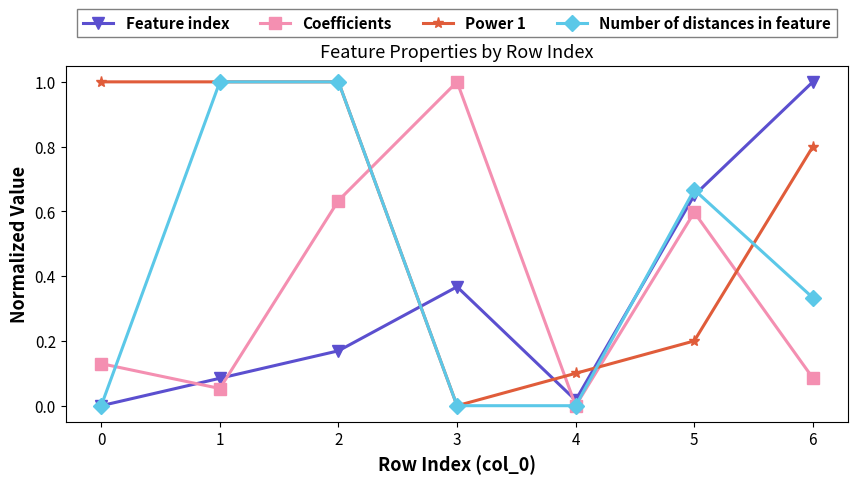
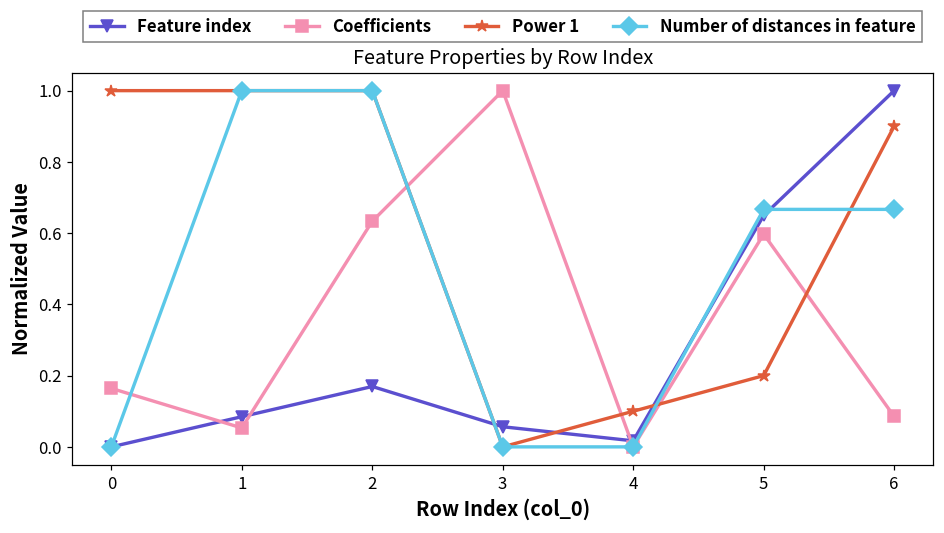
  {
    "Feature index": {
      "1": 0.08,
      "2": 0.17,
-     "3": 0.37,
+     "3": 0.06,
      "4": 0.02,
      "5": 0.65,
      "6": 1.00
    },
    "Coefficients": {
-     "0": 0.13,
+     "0": 0.16,
      "1": 0.05,
      "2": 0.63,
      "3": 1.00,
      "5": 0.60,
      "6": 0.09
    },
    "Power 1": {
      "0": 1.00,
      "4": 0.10,
      "5": 0.20,
-     "6": 0.80
+     "6": 0.90
    },
    "Number of distances in feature": {
      "5": 0.67,
-     "6": 0.33
+     "6": 0.67
    }
  }
